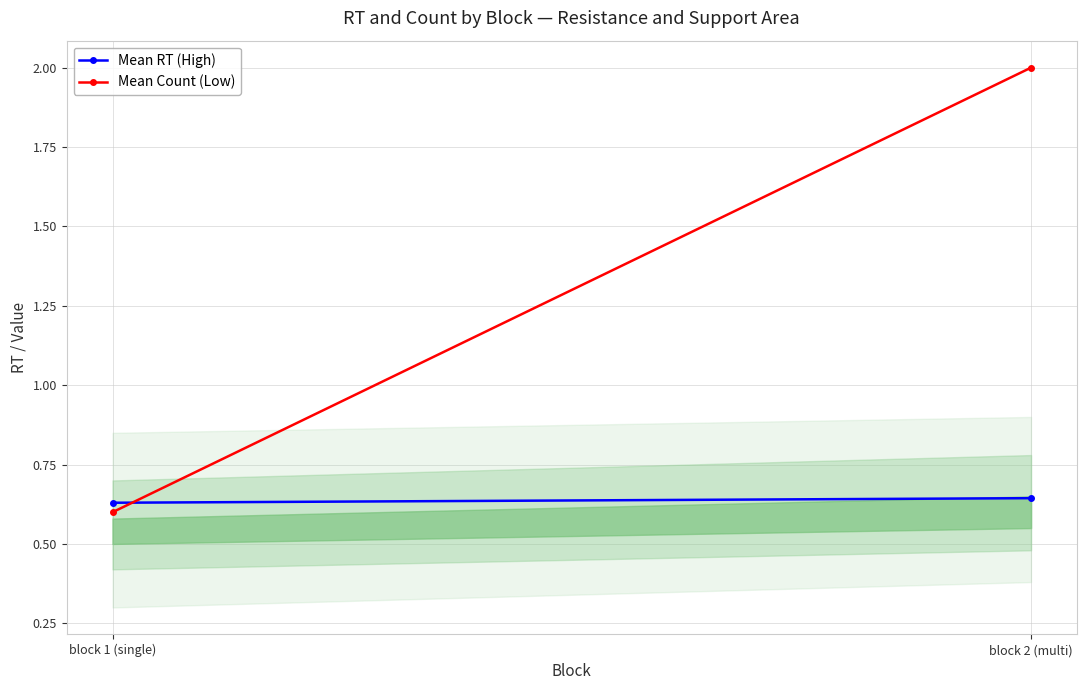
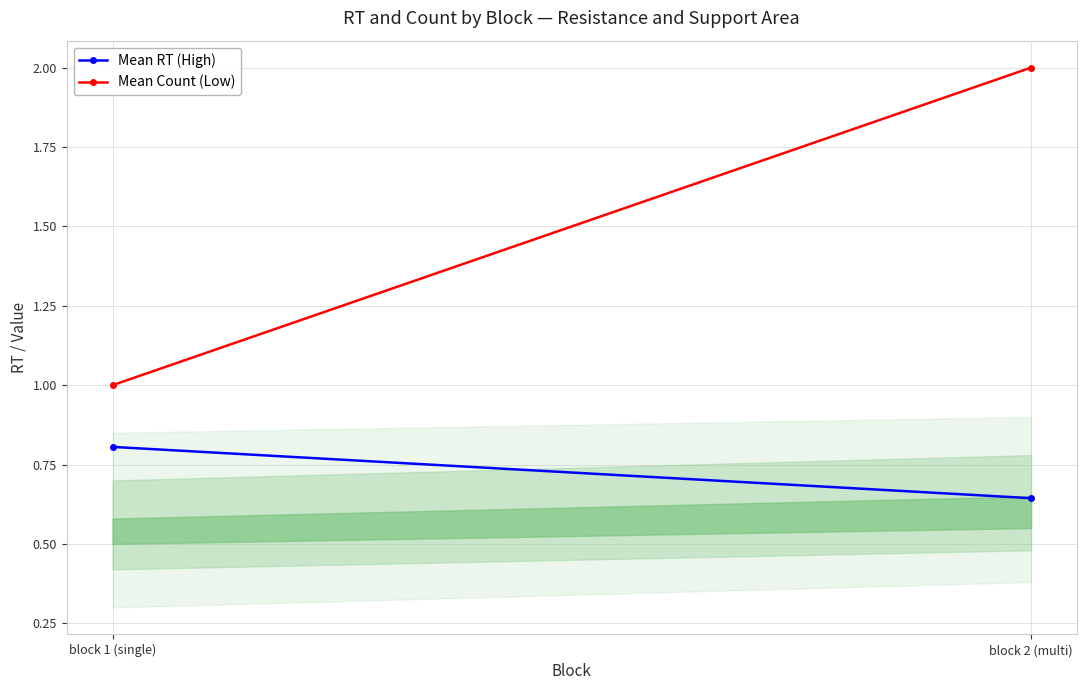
  {
    "Mean RT (High)": {
-     "block 1 (single)": 0.63
+     "block 1 (single)": 0.81
    },
    "Mean Count (Low)": {
-     "block 1 (single)": 0.6,
+     "block 1 (single)": 1.0,
      "block 2 (multi)": 2.0
    }
  }
